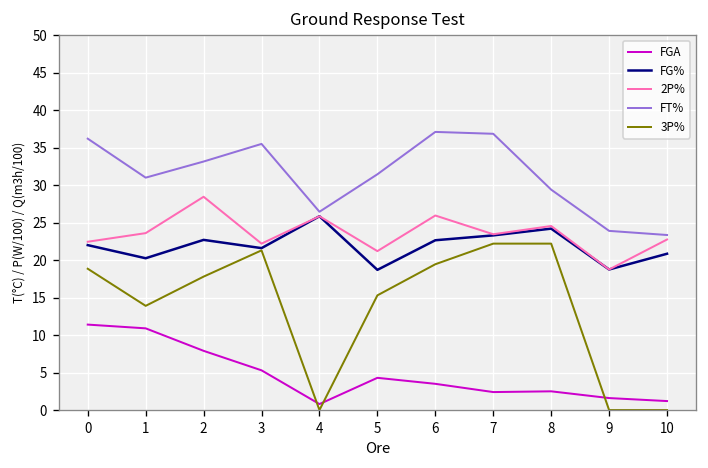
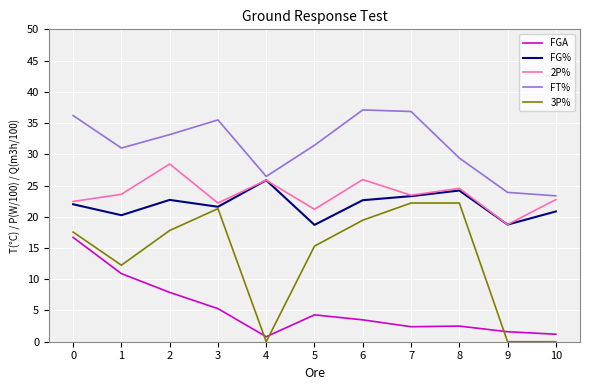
  {
    "FGA": {
-     "0": 11,
+     "0": 17,
      "1": 11,
      "2": 8,
      "3": 5,
      "4": 1,
      "5": 4,
      "6": 4,
      "7": 2,
      "8": 3,
      "9": 2,
      "10": 1
    },
    "FG%": {
      "0": 22,
      "1": 20,
      "2": 23,
      "5": 19,
      "6": 23,
      "10": 21
    },
    "2P%": {
      "0": 22,
      "1": 24,
      "2": 28,
      "3": 22,
      "5": 21,
      "6": 26,
      "10": 23
    },
    "FT%": {
      "0": 36,
      "1": 31,
      "2": 33,
      "3": 36,
      "4": 26,
      "5": 31,
      "6": 37,
      "7": 37,
      "8": 29,
      "9": 24,
      "10": 23
    },
    "3P%": {
-     "0": 19,
-     "1": 14,
+     "0": 18,
+     "1": 12,
      "2": 18,
      "4": 0,
      "5": 15,
      "6": 19,
      "7": 22,
      "8": 22,
      "9": 0,
      "10": 0
    }
  }
